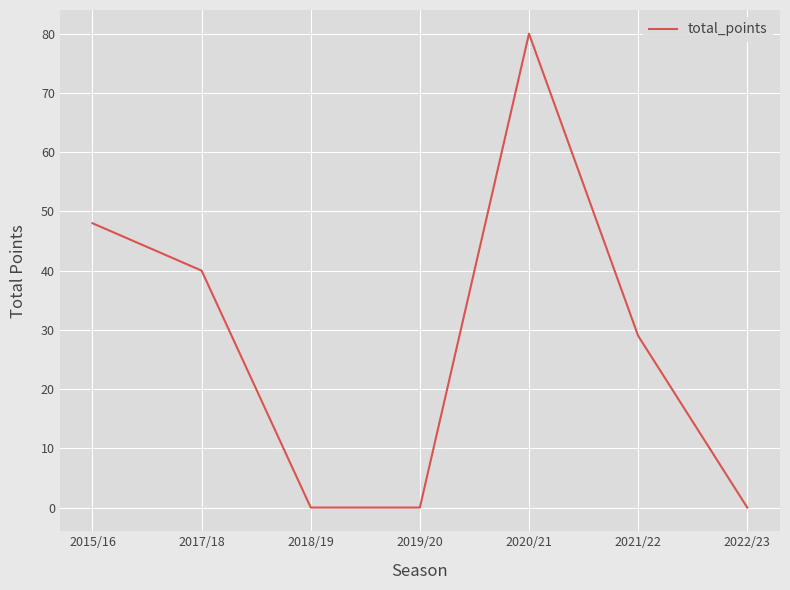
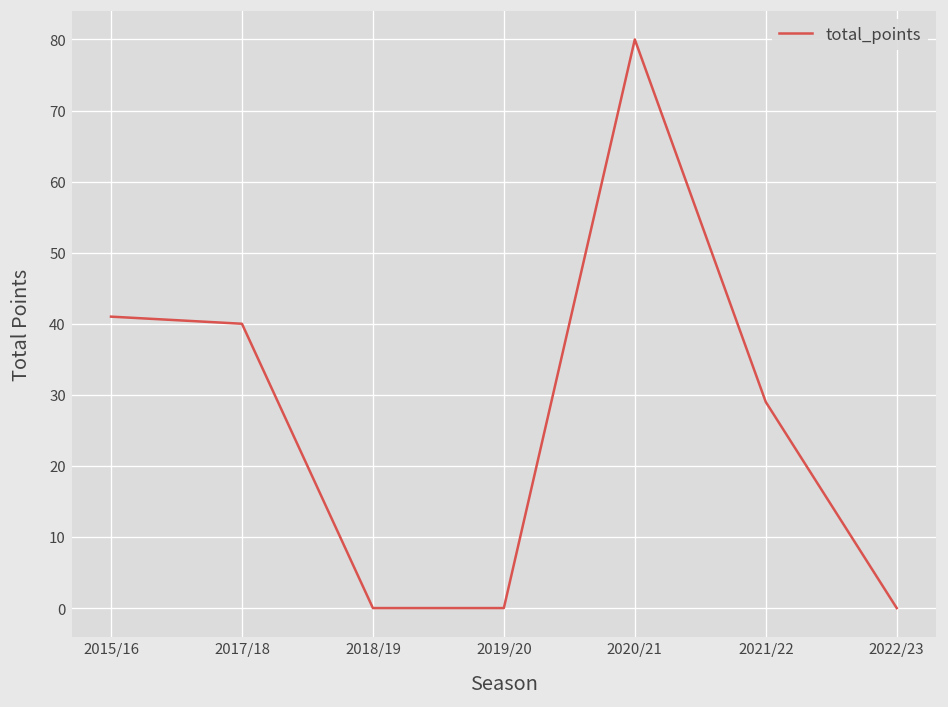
  {
-   "2015/16": 48,
+   "2015/16": 41,
    "2017/18": 40,
    "2018/19": 0,
    "2019/20": 0,
    "2020/21": 80,
    "2021/22": 29,
    "2022/23": 0
  }
